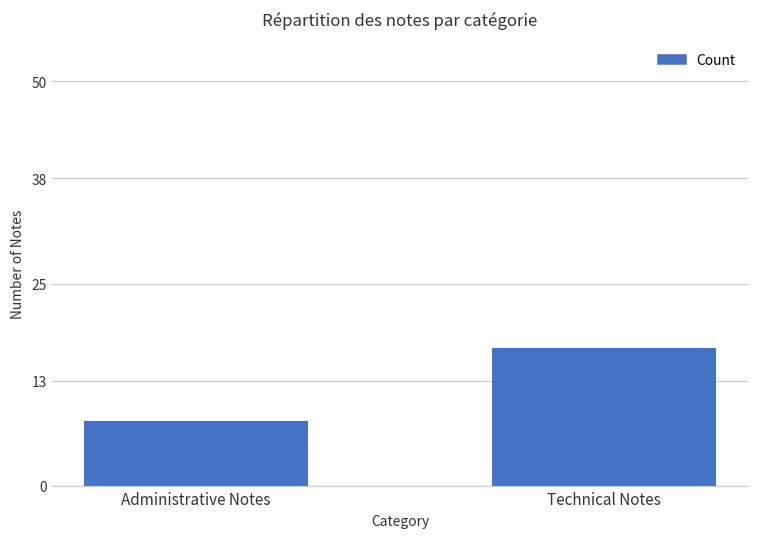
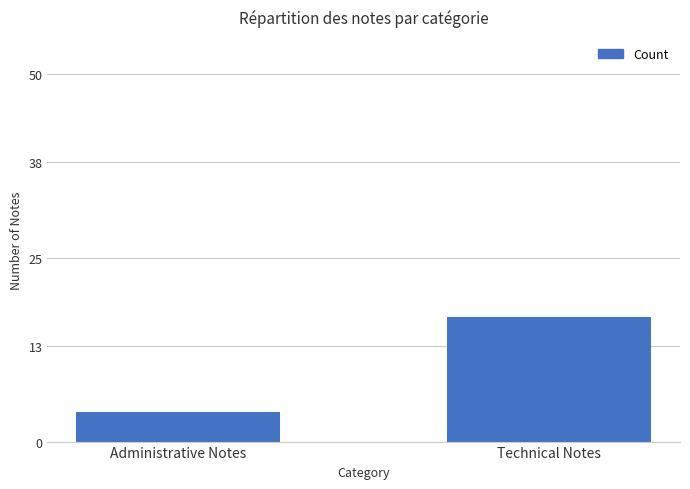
  {
-   "Administrative Notes": 8,
+   "Administrative Notes": 4,
    "Technical Notes": 17
  }
